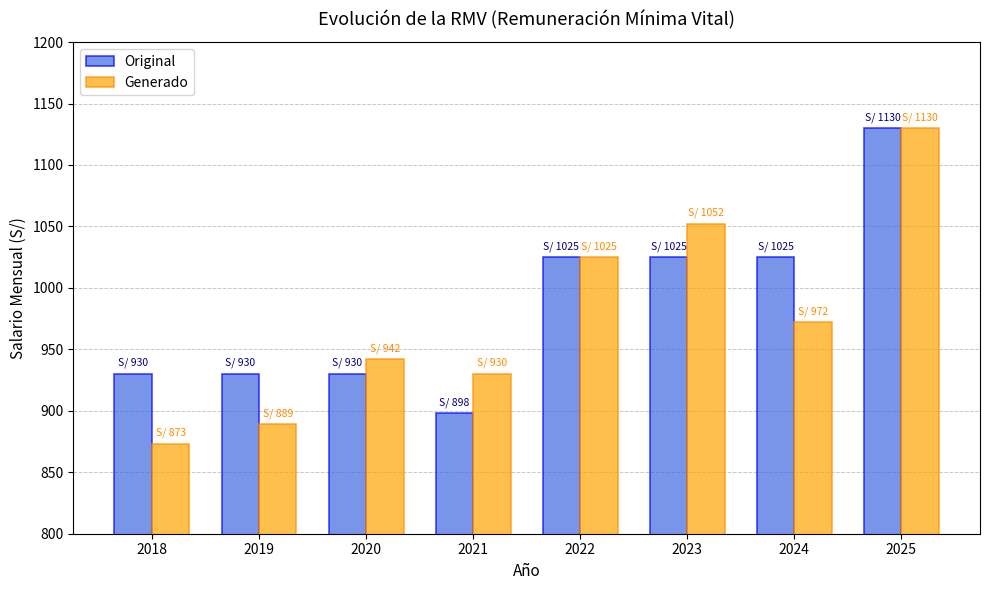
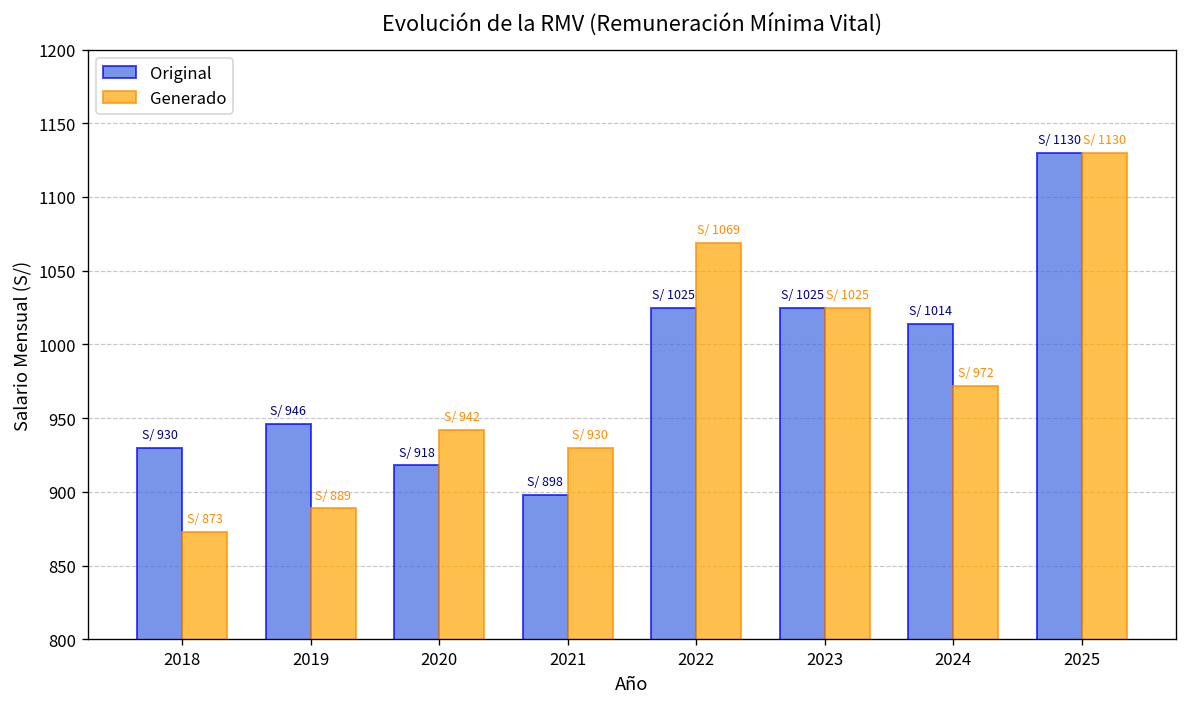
  {
    "Original": {
      "2018": 930,
-     "2019": 930,
-     "2020": 930,
+     "2019": 946,
+     "2020": 918,
      "2021": 898,
      "2022": 1025,
      "2023": 1025,
-     "2024": 1025,
+     "2024": 1014,
      "2025": 1130
    },
    "Generado": {
      "2018": 873,
      "2019": 889,
      "2020": 942,
      "2021": 930,
-     "2022": 1025,
-     "2023": 1052,
+     "2022": 1069,
+     "2023": 1025,
      "2024": 972,
      "2025": 1130
    }
  }
